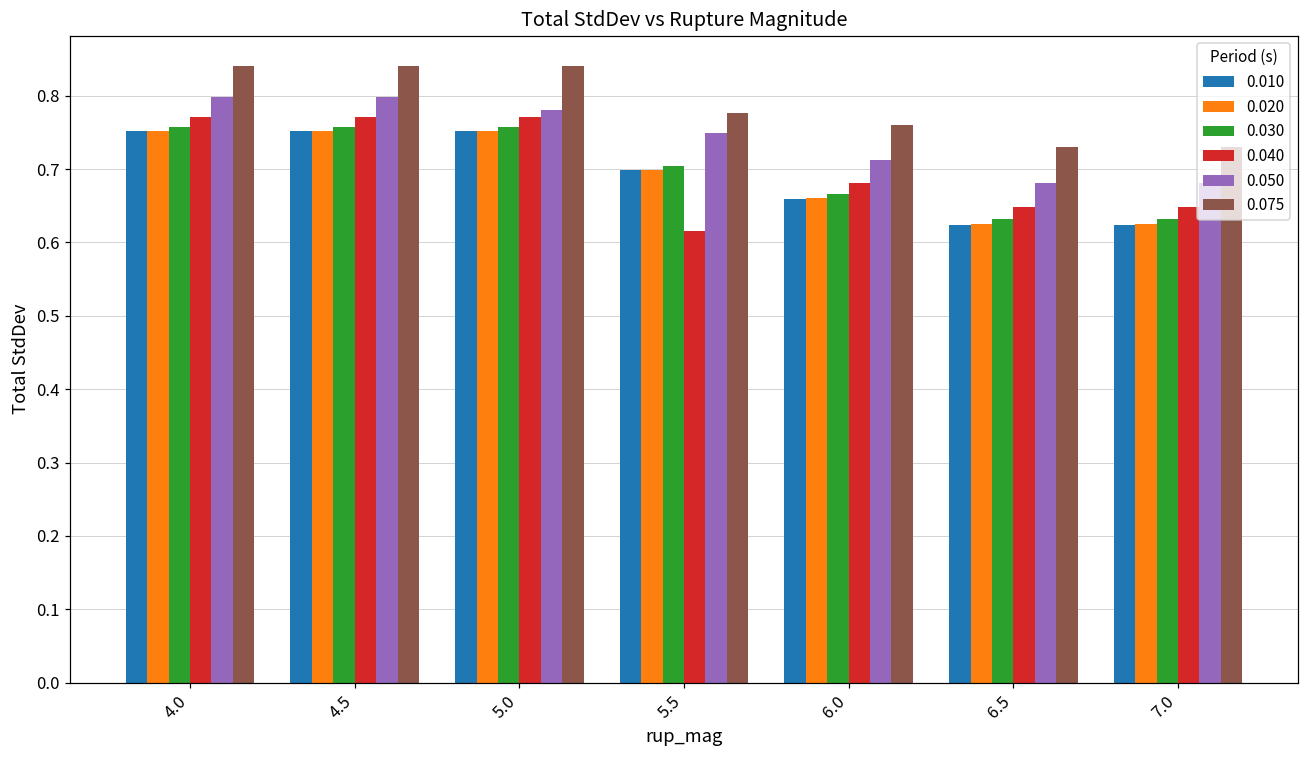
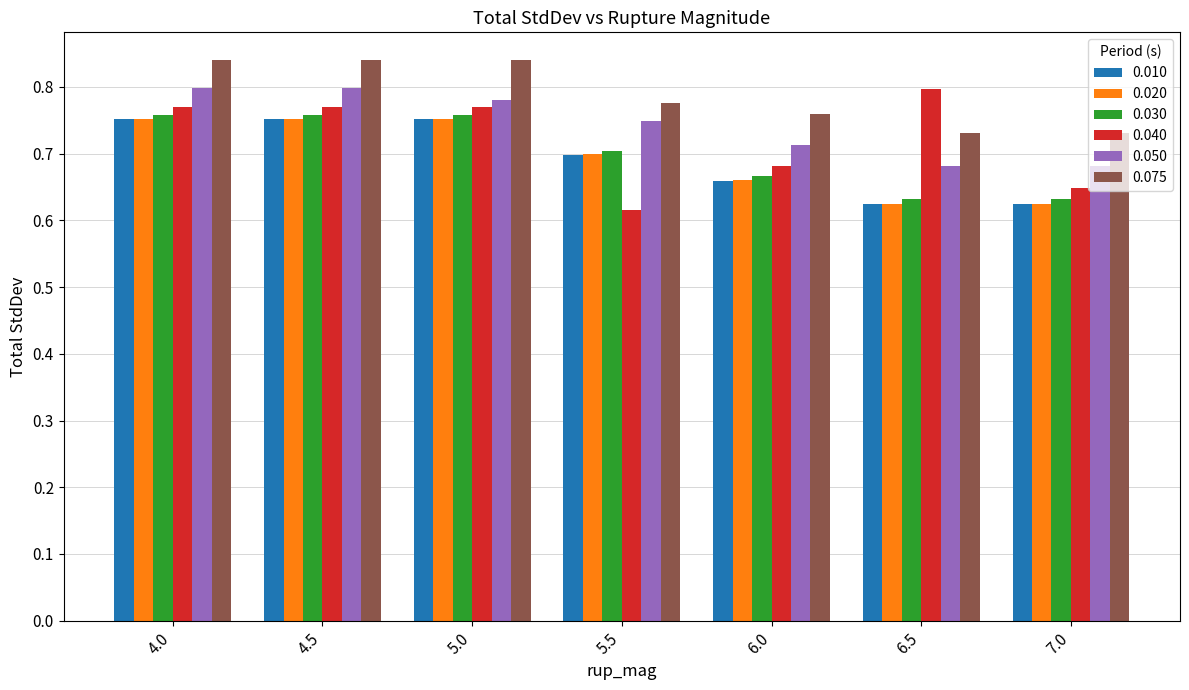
  {
    "0.010": {
      "4.0": 0.75,
      "4.5": 0.75,
      "5.0": 0.75,
      "5.5": 0.70,
      "6.0": 0.66,
      "6.5": 0.62,
      "7.0": 0.62
    },
    "0.020": {
      "4.0": 0.75,
      "4.5": 0.75,
      "5.0": 0.75,
      "5.5": 0.70,
      "6.0": 0.66,
      "6.5": 0.63,
      "7.0": 0.63
    },
    "0.030": {
      "4.0": 0.76,
      "4.5": 0.76,
      "5.0": 0.76,
      "5.5": 0.70,
      "6.0": 0.67,
      "6.5": 0.63,
      "7.0": 0.63
    },
    "0.040": {
      "4.0": 0.77,
      "4.5": 0.77,
      "5.0": 0.77,
      "5.5": 0.62,
      "6.0": 0.68,
-     "6.5": 0.65,
+     "6.5": 0.80,
      "7.0": 0.65
    },
    "0.050": {
      "4.0": 0.80,
      "4.5": 0.80,
      "5.0": 0.78,
      "5.5": 0.75,
      "6.0": 0.71,
      "6.5": 0.68
    },
    "0.075": {
      "4.0": 0.84,
      "4.5": 0.84,
      "5.0": 0.84,
      "5.5": 0.78,
      "6.0": 0.76,
      "6.5": 0.73
    }
  }
